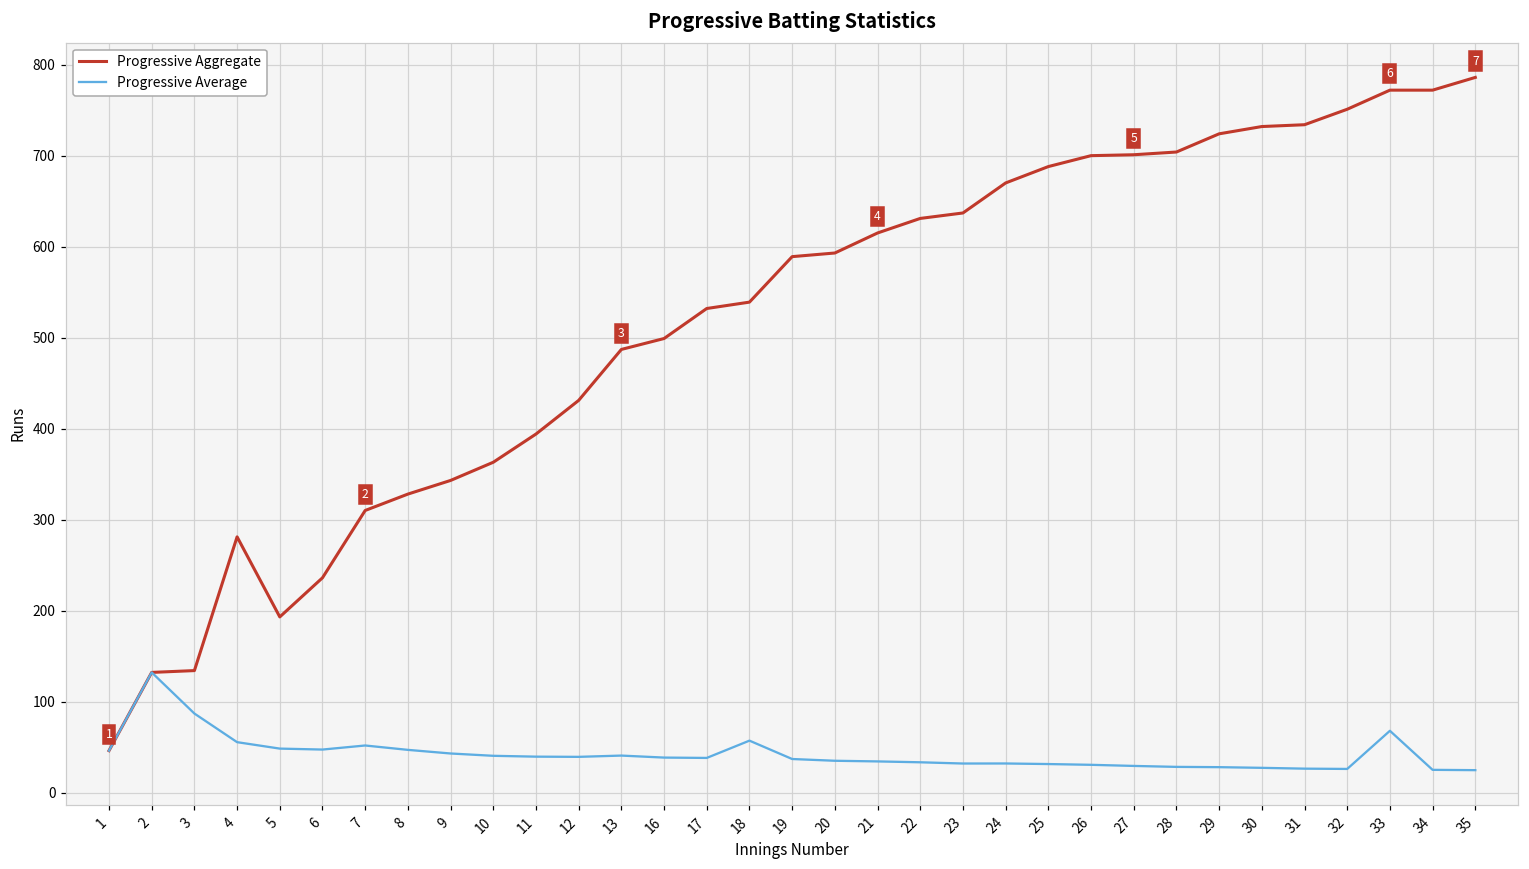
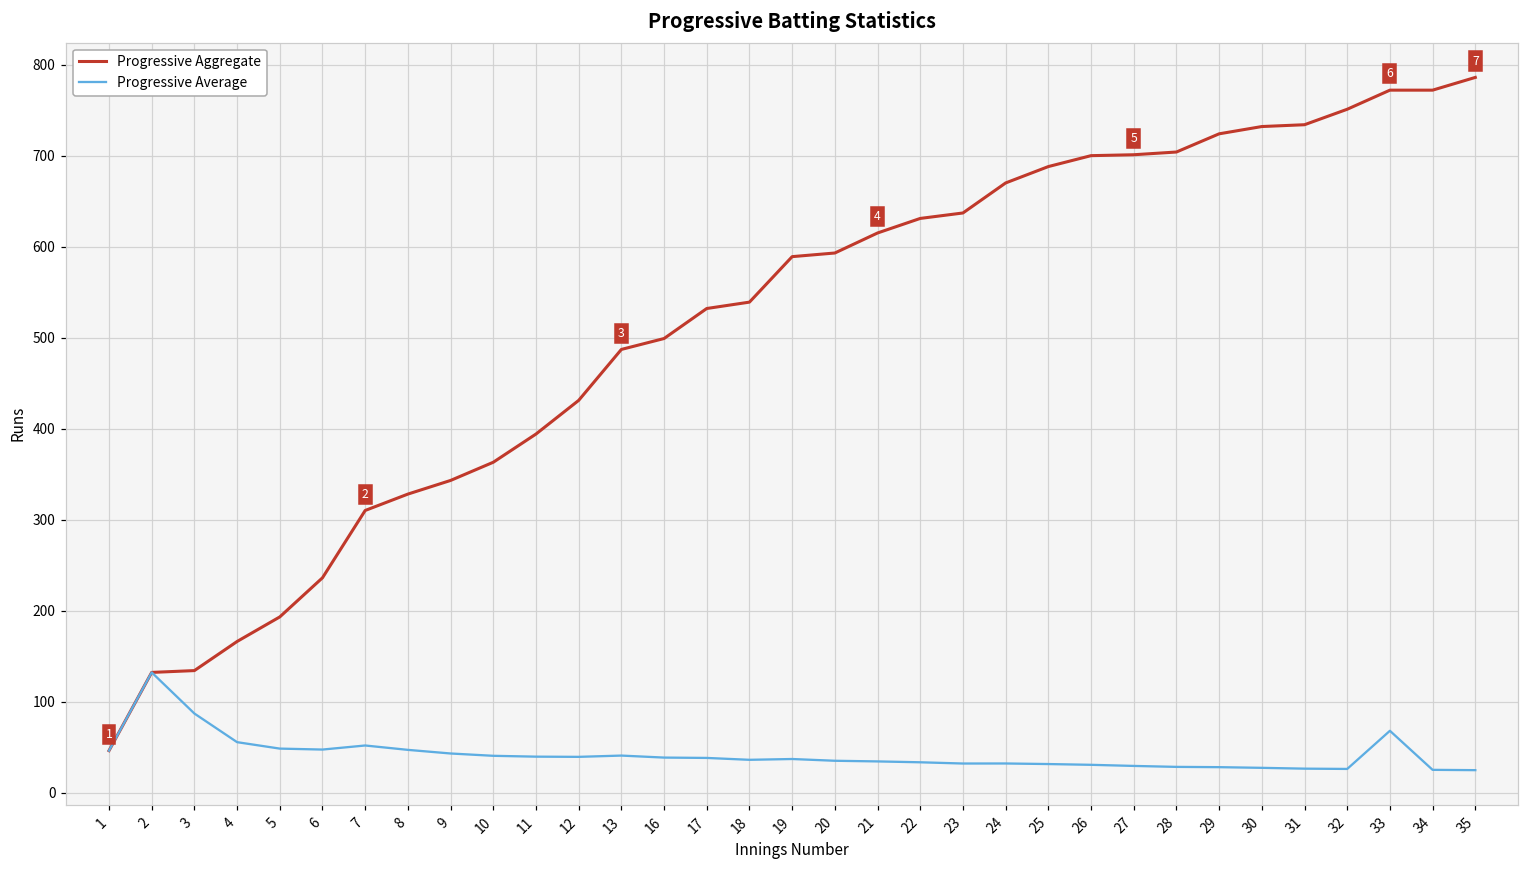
  {
    "Progressive Aggregate": {
      "3": 130,
-     "4": 280,
+     "4": 170,
      "5": 190,
      "6": 240,
      "8": 330,
      "9": 340,
      "10": 360,
      "11": 390,
      "12": 430,
      "16": 500,
      "17": 530,
      "18": 540,
      "19": 590,
      "20": 590,
      "22": 630,
      "23": 640,
      "24": 670,
      "25": 690,
      "26": 700,
      "28": 700,
      "29": 720,
      "30": 730,
      "31": 730,
      "32": 750,
      "34": 770
    },
    "Progressive Average": {
      "3": 90,
      "4": 60,
      "5": 50,
      "6": 50,
      "7": 50,
      "8": 50,
      "9": 40,
      "10": 40,
      "11": 40,
      "12": 40,
      "13": 40,
      "16": 40,
      "17": 40,
-     "18": 60,
+     "18": 40,
      "19": 40,
      "20": 30,
      "21": 30,
      "22": 30,
      "23": 30,
      "24": 30,
      "25": 30,
      "26": 30,
      "27": 30,
      "28": 30,
      "29": 30,
      "30": 30,
      "31": 30,
      "32": 30,
      "33": 70,
      "34": 20,
      "35": 20
    }
  }
